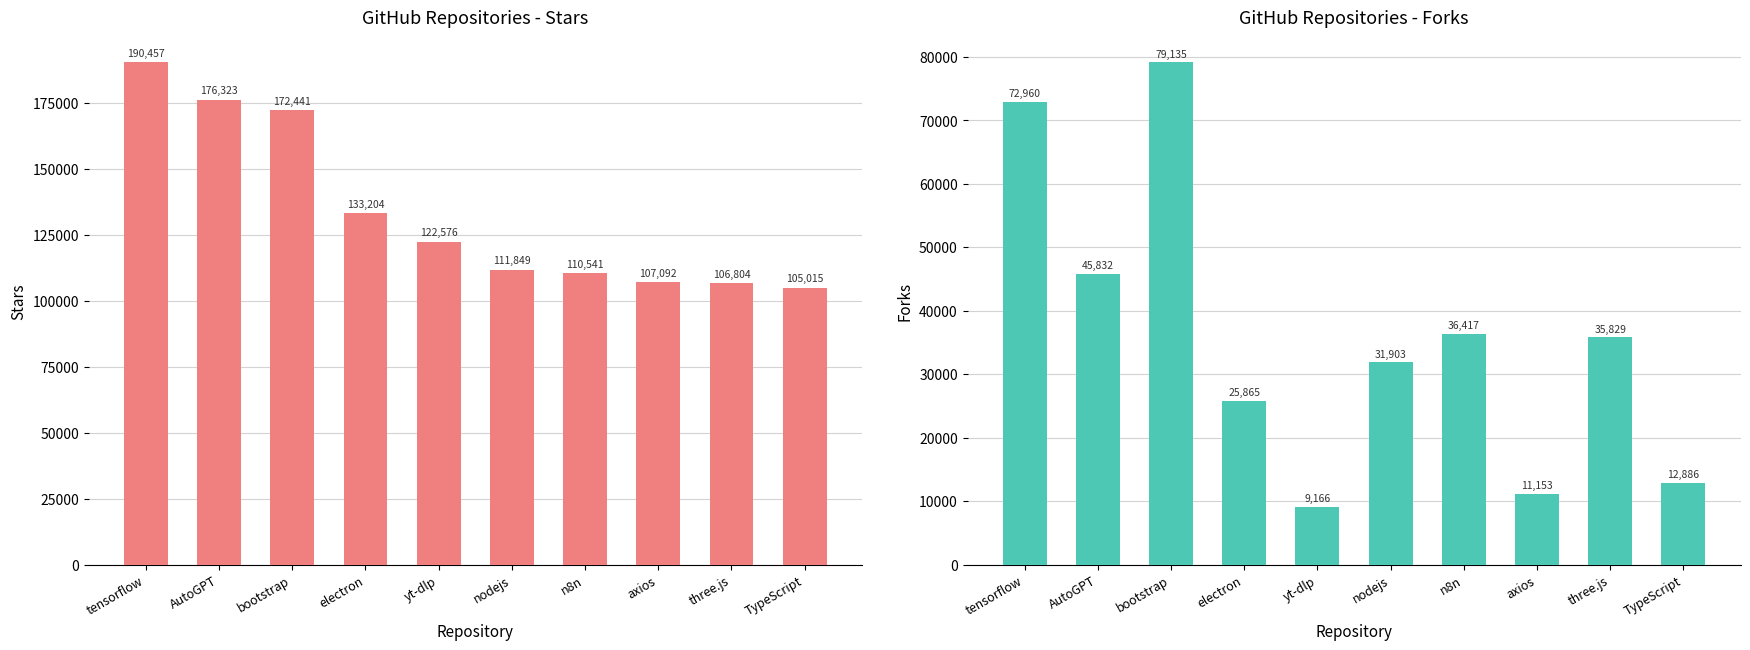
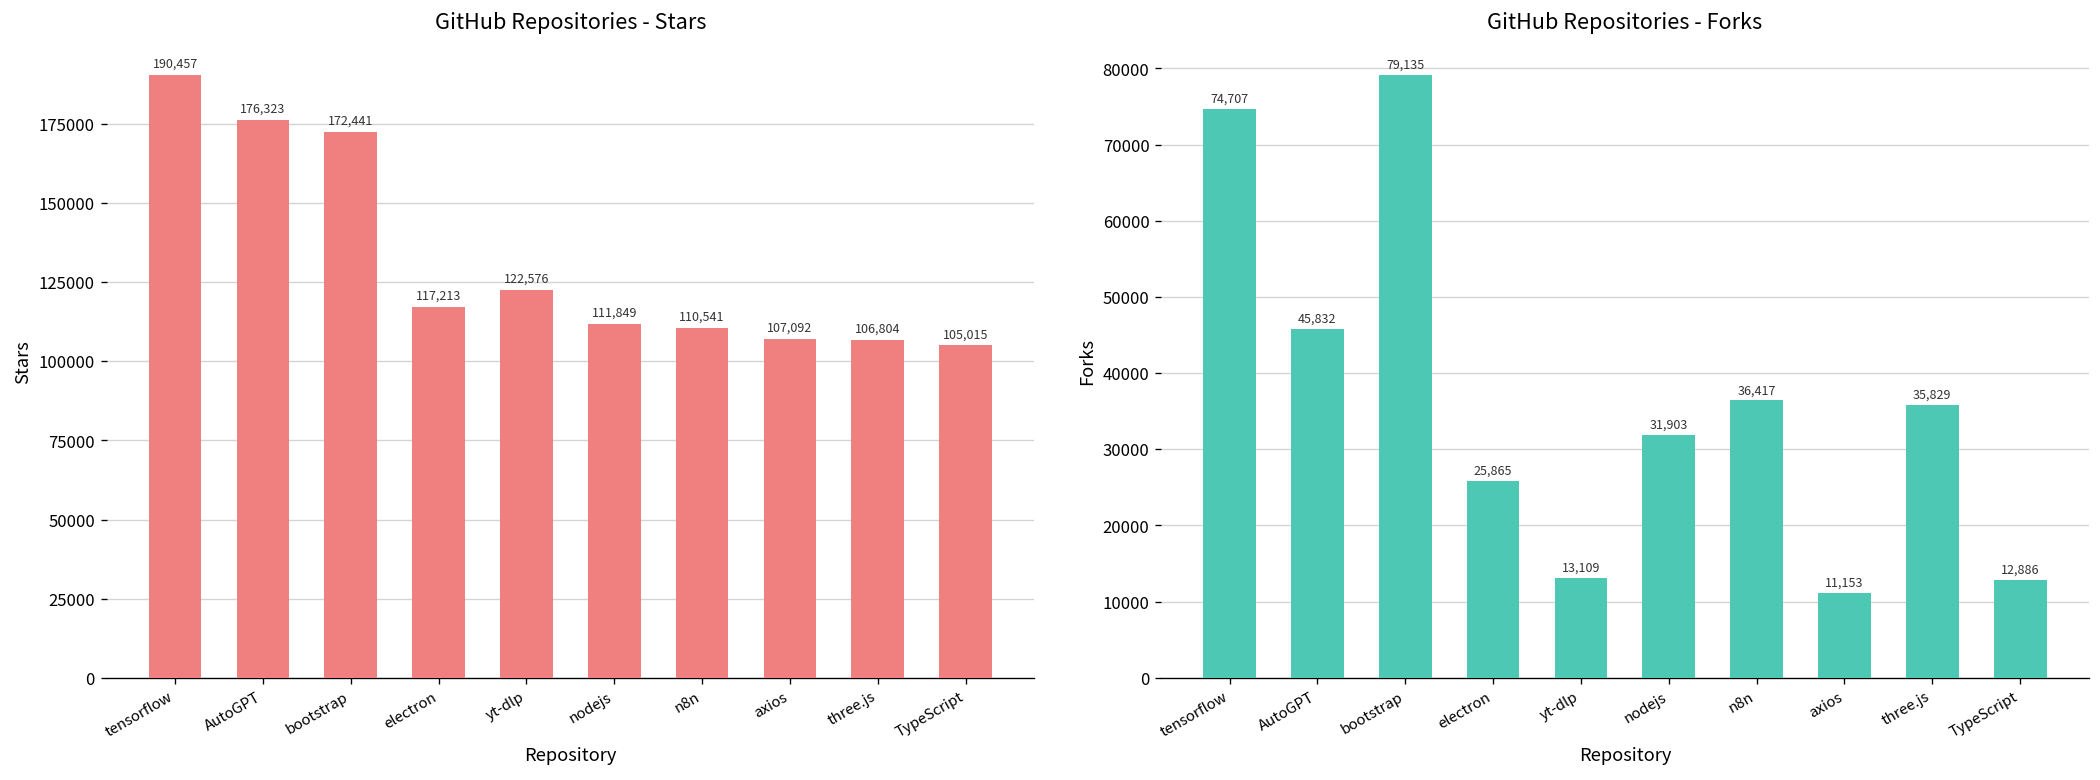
  {
    "GitHub Repositories - Stars": {
      "tensorflow": "190,457",
      "AutoGPT": "176,323",
      "bootstrap": "172,441",
-     "electron": "133,204",
+     "electron": "117,213",
      "yt-dlp": "122,576",
      "nodejs": "111,849",
      "n8n": "110,541",
      "axios": "107,092",
      "three.js": "106,804",
      "TypeScript": "105,015"
    },
    "GitHub Repositories - Forks": {
-     "tensorflow": "72,960",
+     "tensorflow": "74,707",
      "AutoGPT": "45,832",
      "bootstrap": "79,135",
      "electron": "25,865",
-     "yt-dlp": "9,166",
+     "yt-dlp": "13,109",
      "nodejs": "31,903",
      "n8n": "36,417",
      "axios": "11,153",
      "three.js": "35,829",
      "TypeScript": "12,886"
    }
  }
